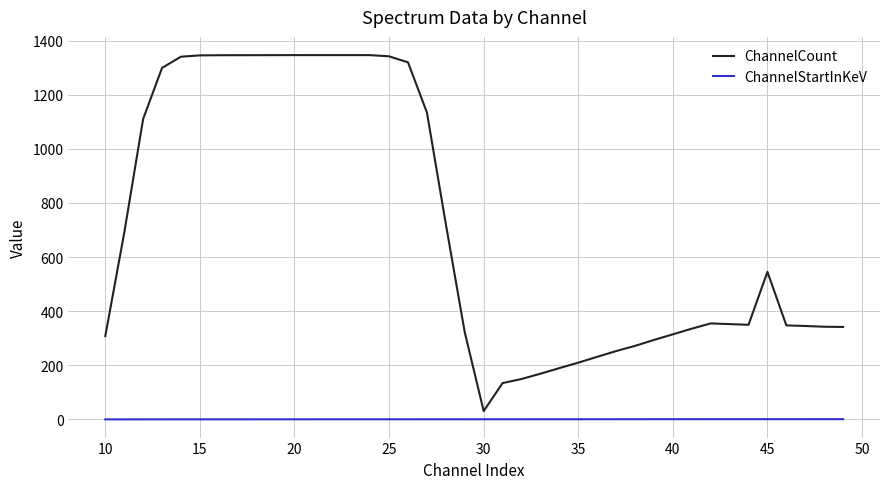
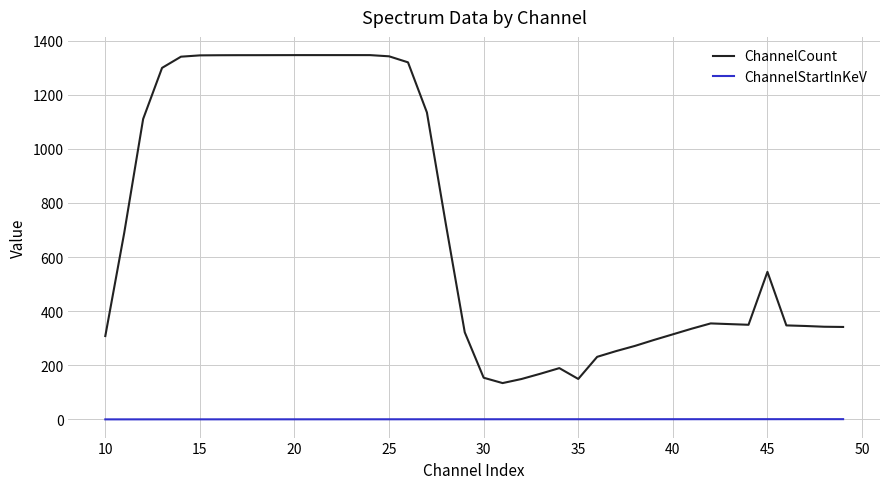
  {
    "ChannelCount": {
      "10": 310,
      "15": 1350,
      "20": 1350,
      "25": 1340,
-     "30": 30,
-     "35": 210,
+     "30": 150,
+     "35": 150,
      "40": 310,
      "45": 550
    },
    "ChannelStartInKeV": {
      "10": 0,
      "15": 0,
      "20": 0,
      "25": 0,
      "30": 0,
      "35": 0,
      "40": 0,
      "45": 0
    }
  }
